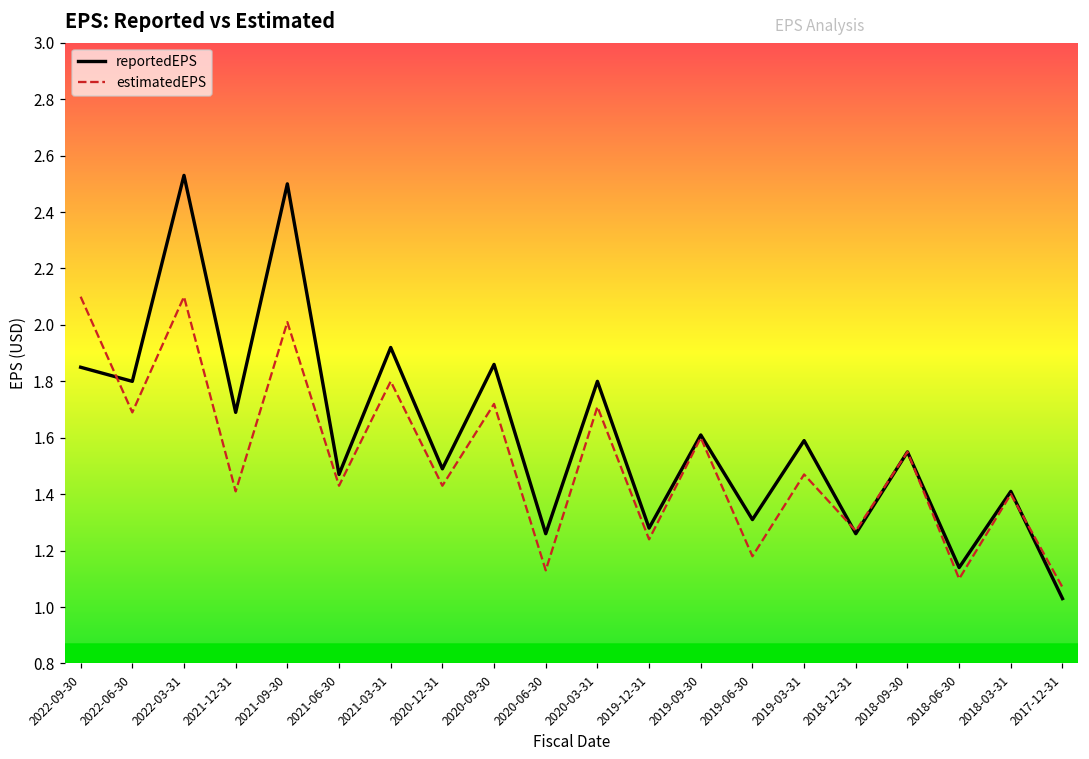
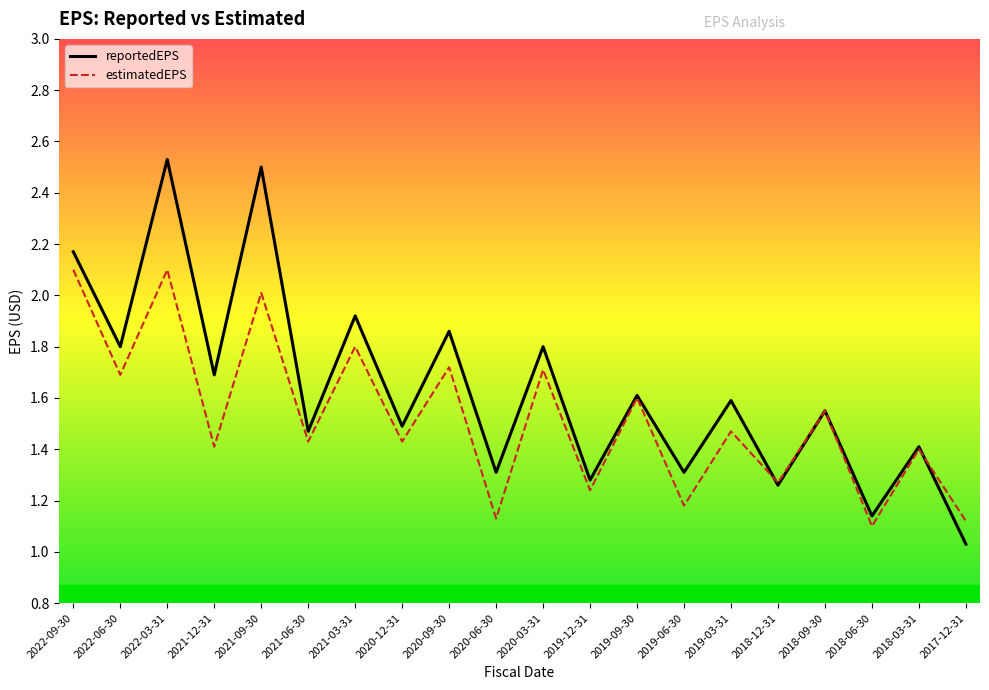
  {
    "reportedEPS": {
-     "2022-09-30": 1.85,
+     "2022-09-30": 2.17,
      "2022-06-30": 1.80,
      "2022-03-31": 2.53,
      "2021-12-31": 1.69,
      "2021-09-30": 2.50,
      "2021-06-30": 1.47,
      "2021-03-31": 1.92,
      "2020-12-31": 1.49,
      "2020-09-30": 1.86,
-     "2020-06-30": 1.26,
+     "2020-06-30": 1.31,
      "2020-03-31": 1.80,
      "2019-12-31": 1.28,
      "2019-09-30": 1.61,
      "2019-06-30": 1.31,
      "2019-03-31": 1.59,
      "2018-12-31": 1.26,
      "2018-06-30": 1.14,
      "2018-03-31": 1.41,
      "2017-12-31": 1.03
    },
    "estimatedEPS": {
      "2022-09-30": 2.10,
      "2022-06-30": 1.69,
      "2022-03-31": 2.10,
      "2021-12-31": 1.41,
      "2021-09-30": 2.01,
      "2021-06-30": 1.43,
      "2021-03-31": 1.80,
      "2020-12-31": 1.43,
      "2020-09-30": 1.72,
      "2020-06-30": 1.13,
      "2020-03-31": 1.71,
      "2019-12-31": 1.24,
      "2019-09-30": 1.60,
      "2019-06-30": 1.18,
      "2019-03-31": 1.47,
      "2018-12-31": 1.27,
      "2018-06-30": 1.10,
      "2018-03-31": 1.40,
-     "2017-12-31": 1.07
+     "2017-12-31": 1.12
    }
  }
